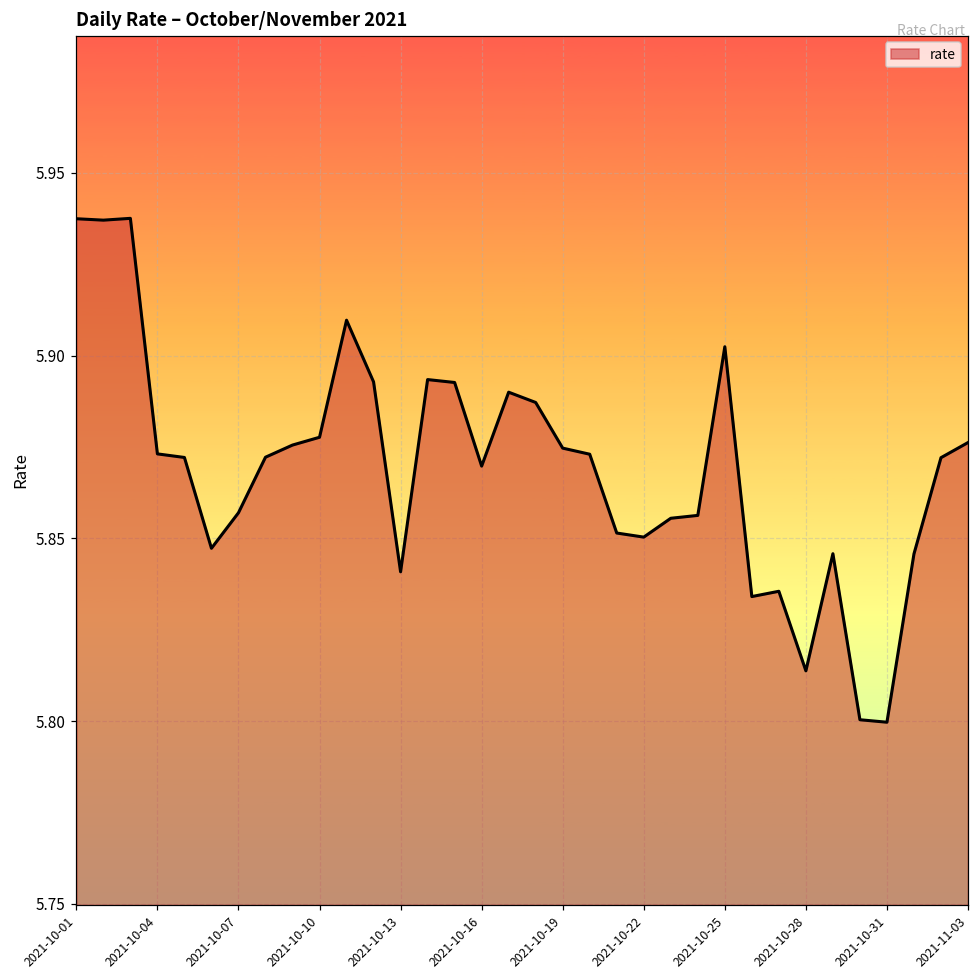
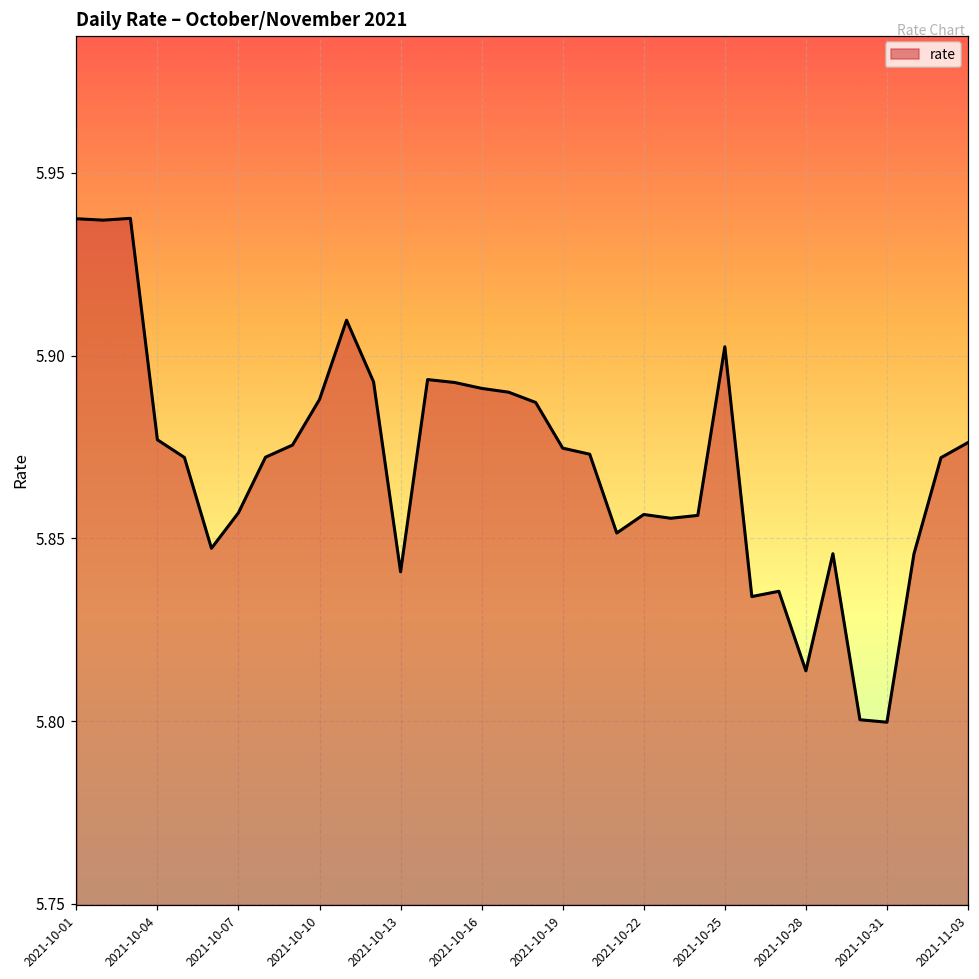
  {
    "2021-10-01": 5.937,
-   "2021-10-04": 5.873,
+   "2021-10-04": 5.877,
    "2021-10-07": 5.857,
-   "2021-10-10": 5.878,
+   "2021-10-10": 5.888,
    "2021-10-13": 5.841,
-   "2021-10-16": 5.870,
+   "2021-10-16": 5.891,
    "2021-10-19": 5.875,
-   "2021-10-22": 5.850,
+   "2021-10-22": 5.857,
    "2021-10-25": 5.902,
    "2021-10-28": 5.814,
    "2021-10-31": 5.800,
    "2021-11-03": 5.876
  }
